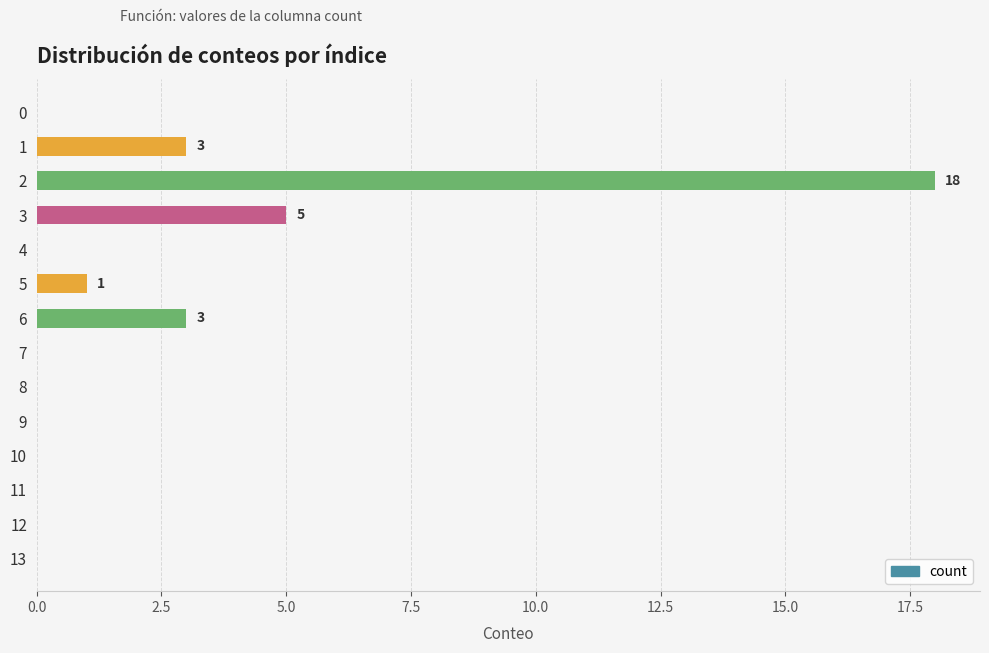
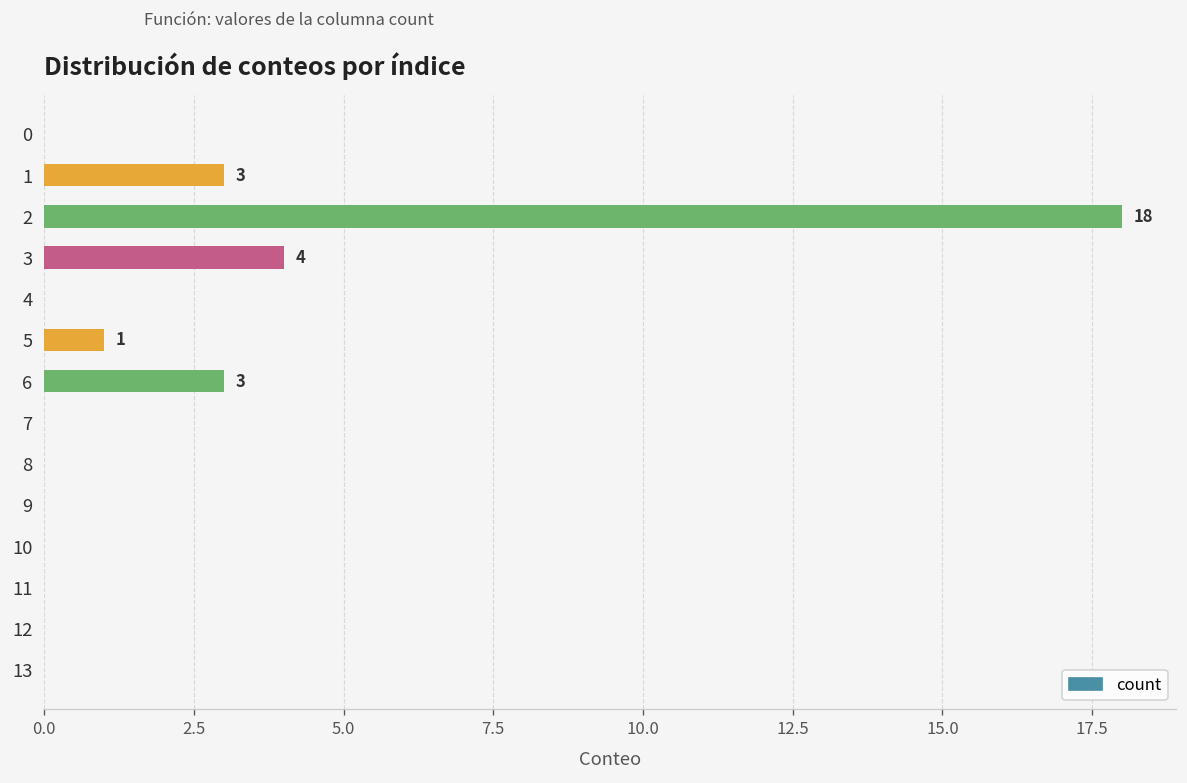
  {
    "1": 3,
    "2": 18,
-   "3": 5,
+   "3": 4,
    "5": 1,
    "6": 3
  }
